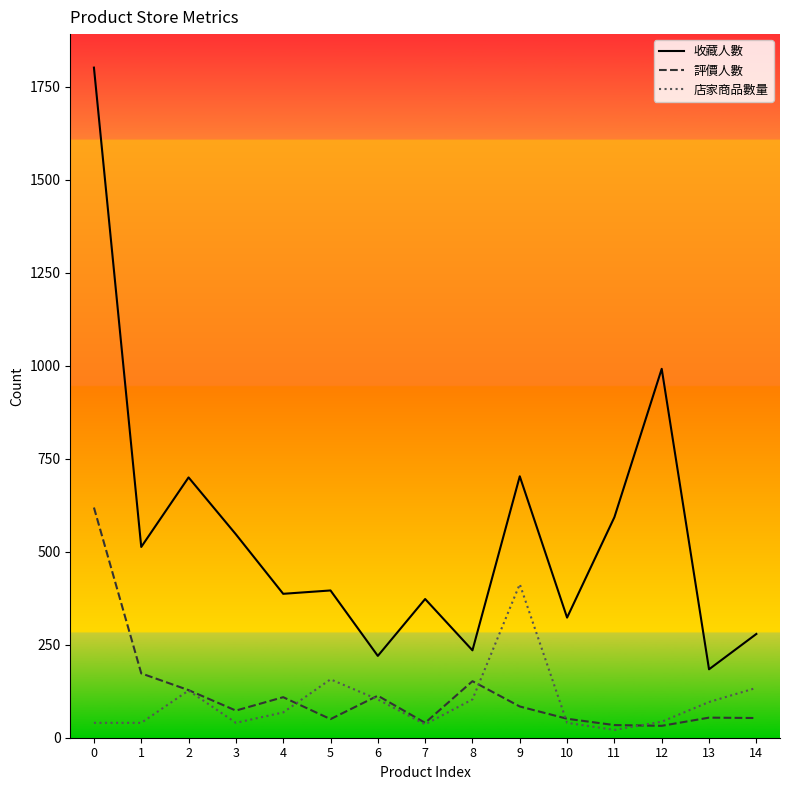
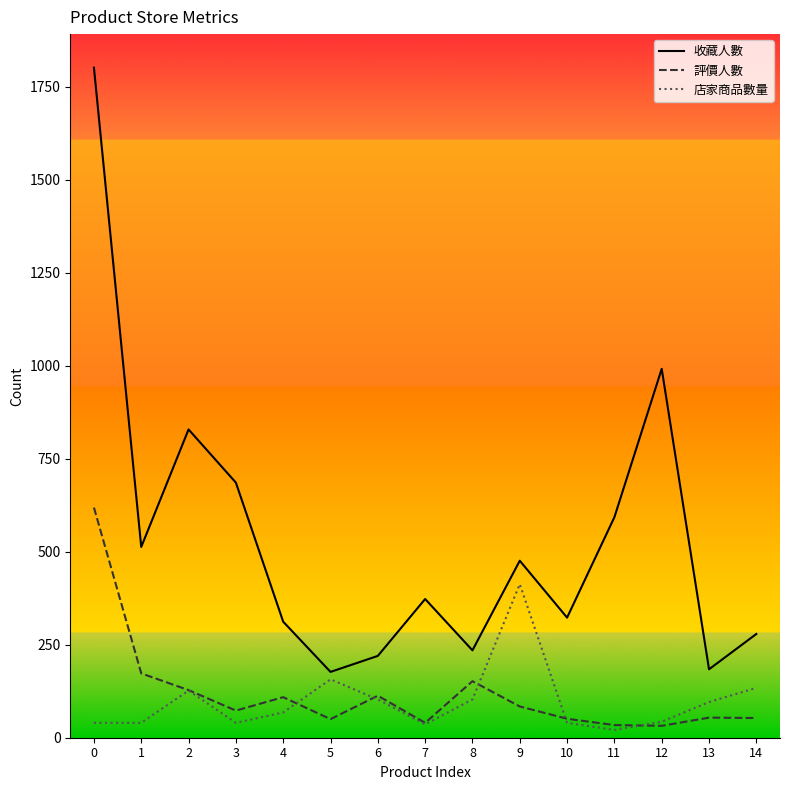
  {
    "收藏人數": {
      "0": 1800,
      "1": 510,
-     "2": 700,
-     "3": 550,
-     "4": 390,
-     "5": 400,
+     "2": 830,
+     "3": 690,
+     "4": 310,
+     "5": 180,
      "6": 220,
      "7": 370,
      "8": 240,
-     "9": 700,
+     "9": 480,
      "10": 320,
      "11": 590,
      "12": 990,
      "13": 180,
      "14": 280
    }
  }
